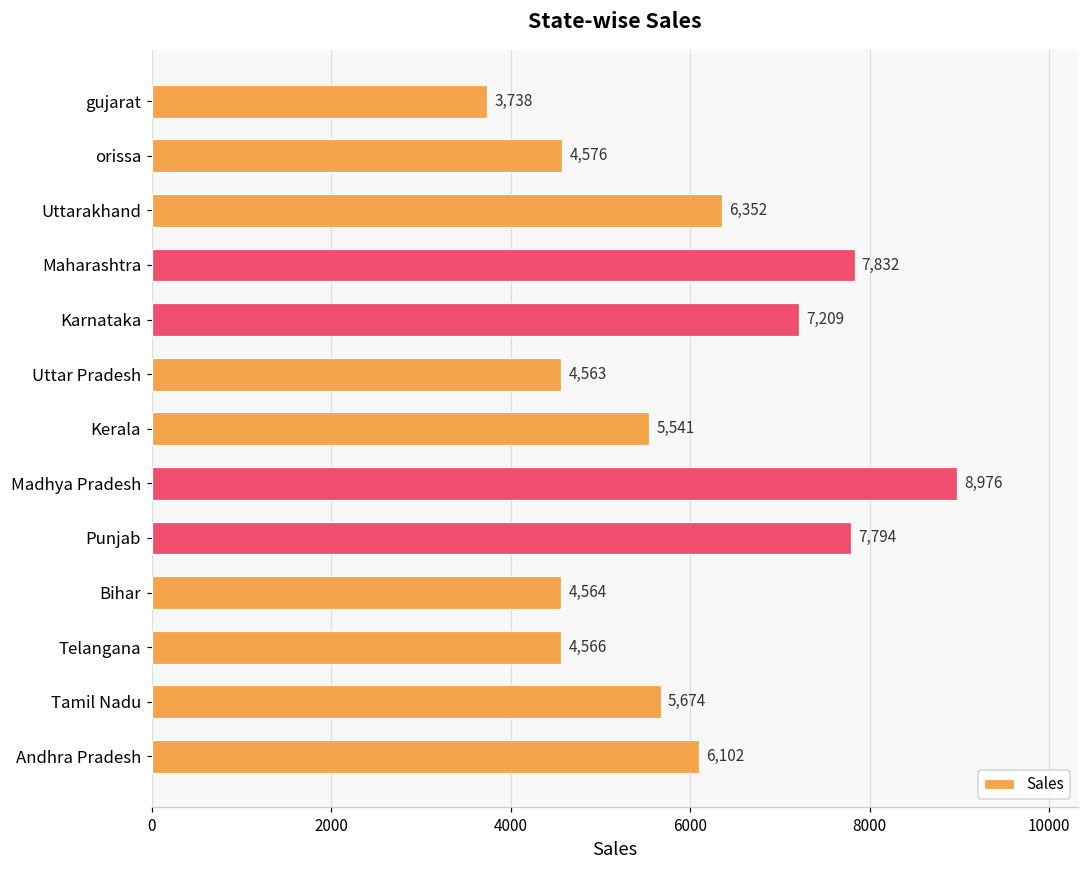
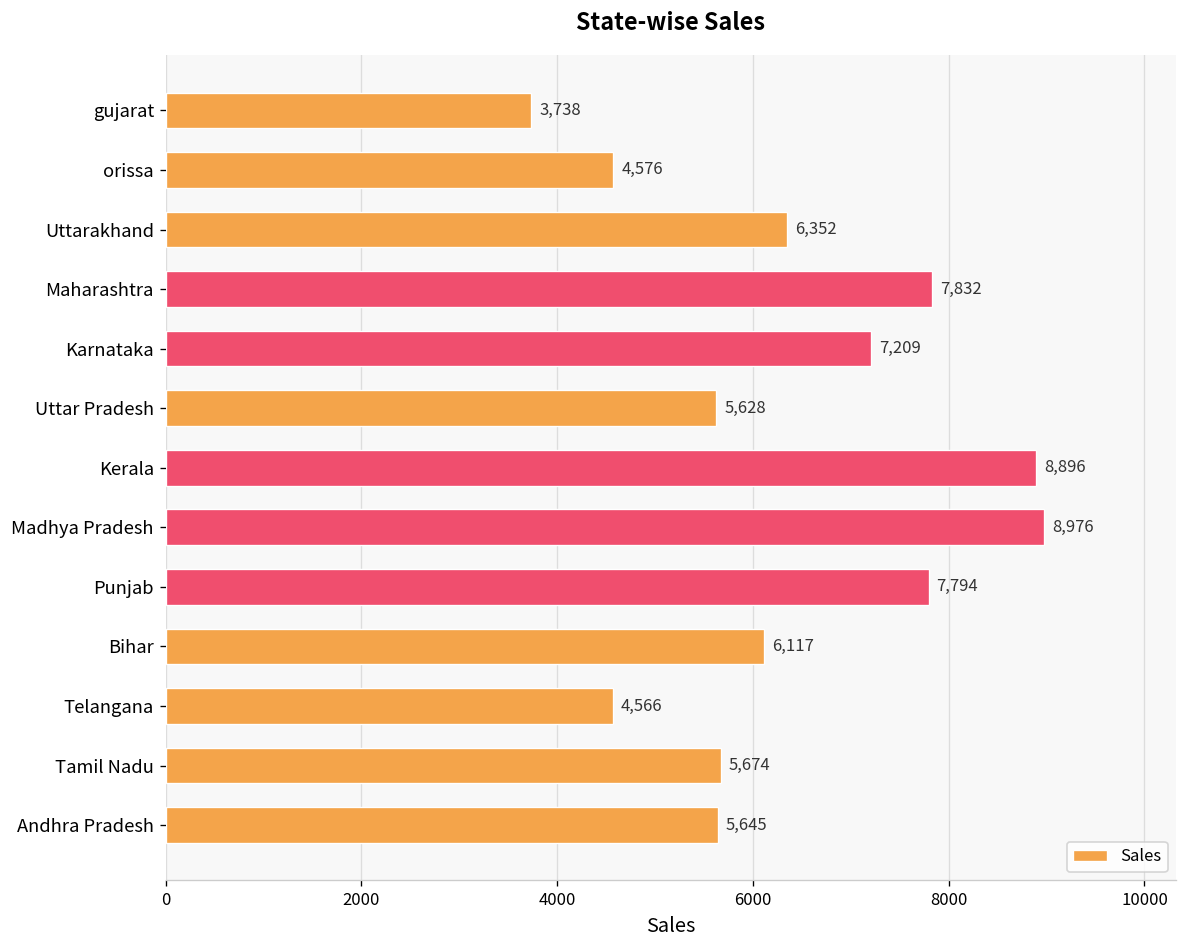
  {
    "gujarat": "3,738",
    "orissa": "4,576",
    "Uttarakhand": "6,352",
    "Maharashtra": "7,832",
    "Karnataka": "7,209",
-   "Uttar Pradesh": "4,563",
-   "Kerala": "5,541",
+   "Uttar Pradesh": "5,628",
+   "Kerala": "8,896",
    "Madhya Pradesh": "8,976",
    "Punjab": "7,794",
-   "Bihar": "4,564",
+   "Bihar": "6,117",
    "Telangana": "4,566",
    "Tamil Nadu": "5,674",
-   "Andhra Pradesh": "6,102"
+   "Andhra Pradesh": "5,645"
  }
